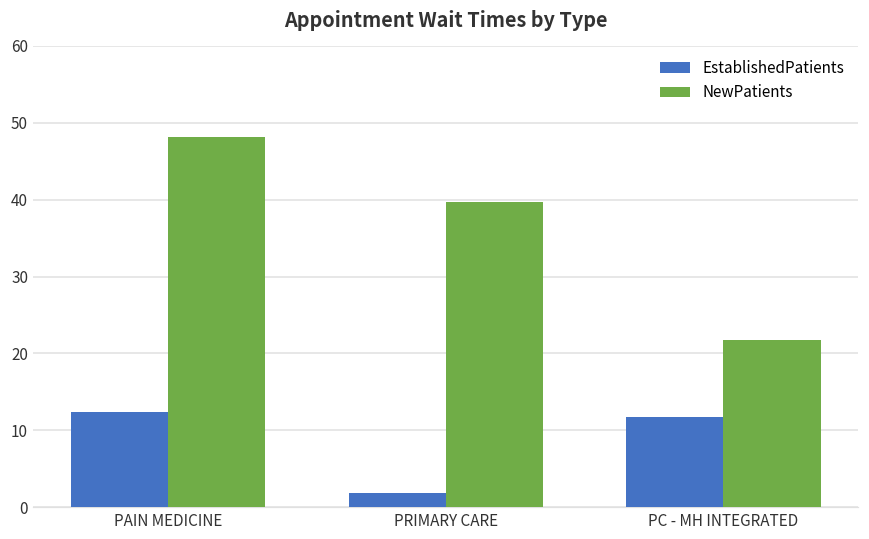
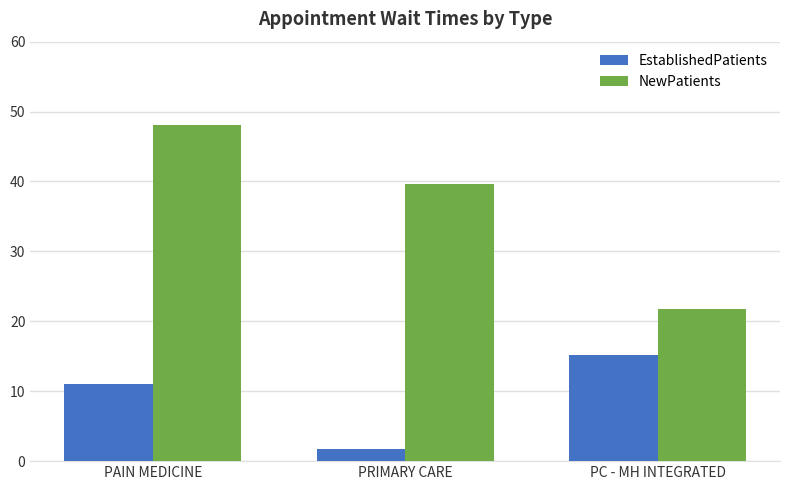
  {
    "EstablishedPatients": {
-     "PAIN MEDICINE": 12,
+     "PAIN MEDICINE": 11,
      "PRIMARY CARE": 2,
-     "PC - MH INTEGRATED": 12
+     "PC - MH INTEGRATED": 15
    },
    "NewPatients": {
      "PAIN MEDICINE": 48,
      "PRIMARY CARE": 40,
      "PC - MH INTEGRATED": 22
    }
  }
